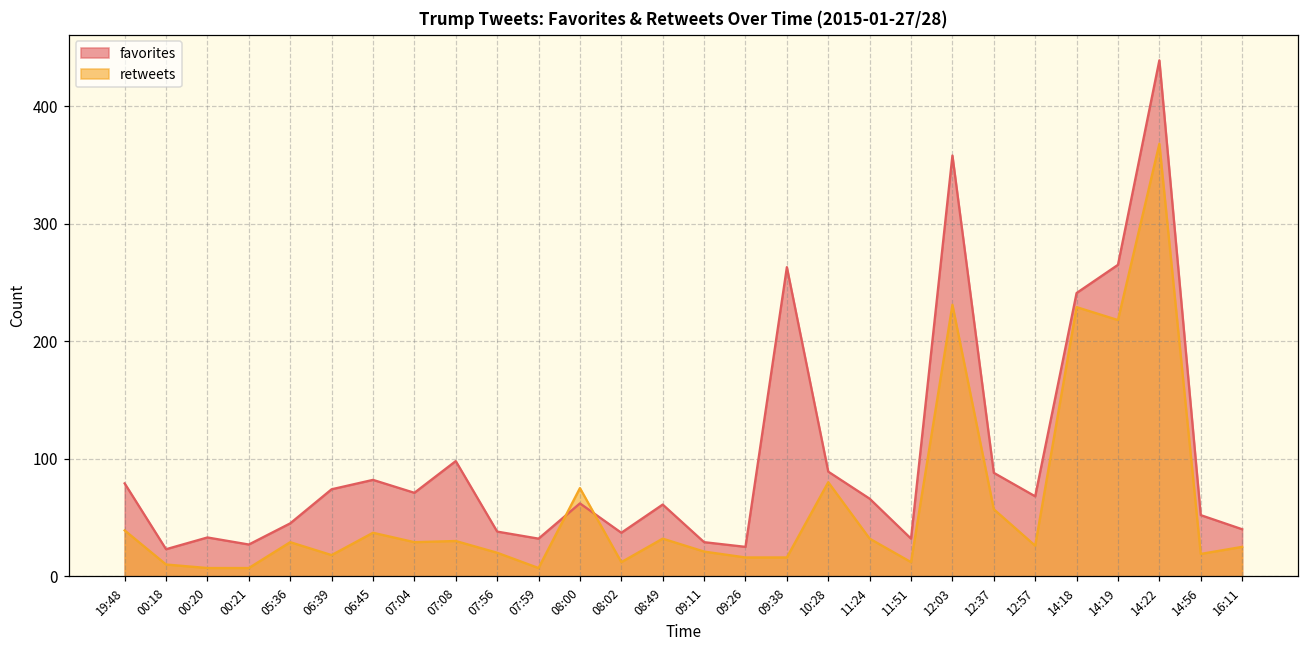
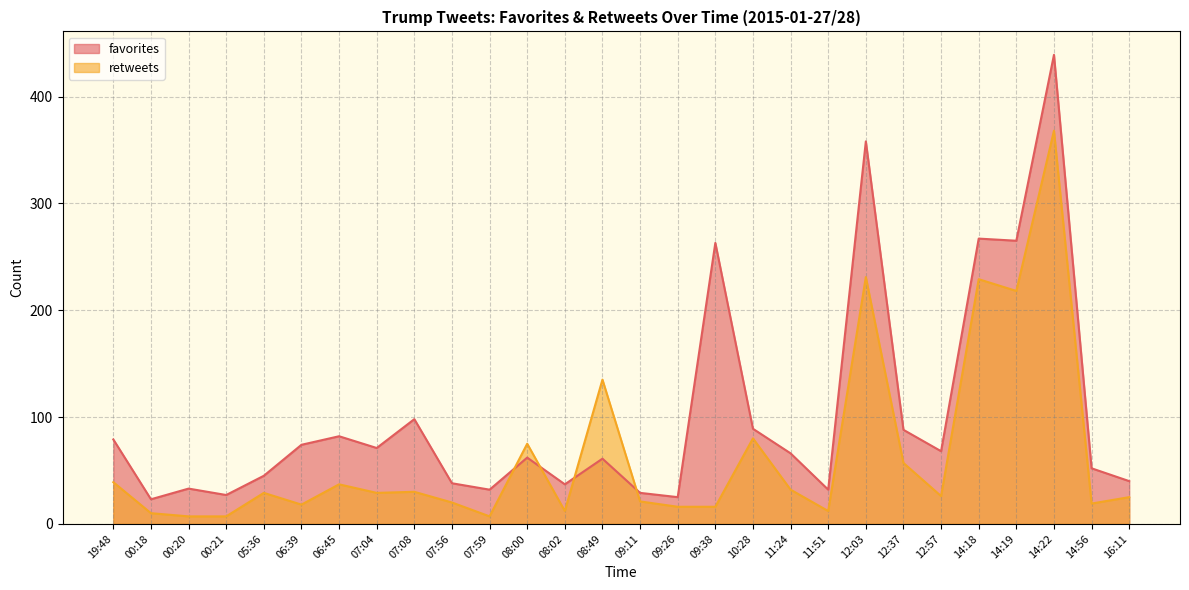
  {
    "favorites": {
      "19:48": 79,
      "00:18": 23,
      "00:20": 33,
      "00:21": 27,
      "05:36": 45,
      "06:39": 74,
      "06:45": 82,
      "07:04": 71,
      "07:08": 98,
      "07:56": 38,
      "07:59": 32,
      "08:00": 62,
      "08:02": 37,
      "08:49": 61,
      "09:11": 29,
      "09:26": 25,
      "09:38": 263,
      "10:28": 89,
      "11:24": 66,
      "11:51": 32,
      "12:03": 358,
      "12:37": 88,
      "12:57": 68,
-     "14:18": 241,
+     "14:18": 267,
      "14:19": 265,
      "14:22": 439,
      "14:56": 52,
      "16:11": 40
    },
    "retweets": {
      "19:48": 39,
      "00:18": 10,
      "00:20": 7,
      "00:21": 7,
      "05:36": 29,
      "06:39": 18,
      "06:45": 37,
      "07:04": 29,
      "07:08": 30,
      "07:56": 20,
      "07:59": 7,
      "08:00": 75,
      "08:02": 12,
-     "08:49": 32,
+     "08:49": 135,
      "09:11": 21,
      "09:26": 16,
      "09:38": 16,
      "10:28": 80,
      "11:24": 32,
      "11:51": 12,
      "12:03": 231,
      "12:37": 57,
      "12:57": 26,
      "14:18": 229,
      "14:19": 218,
      "14:22": 368,
      "14:56": 19,
      "16:11": 25
    }
  }
